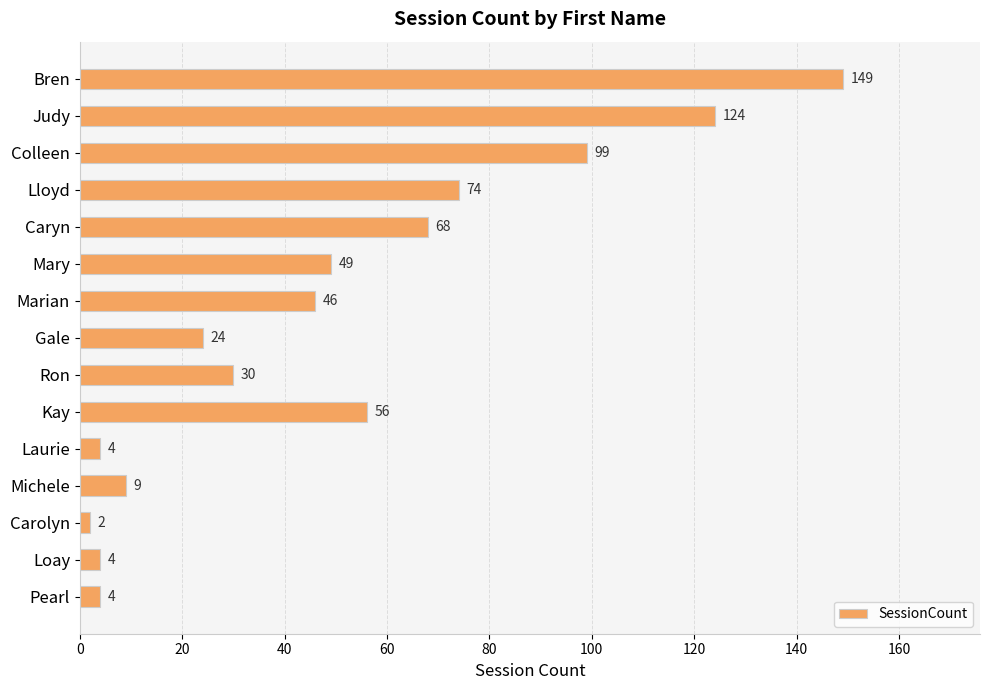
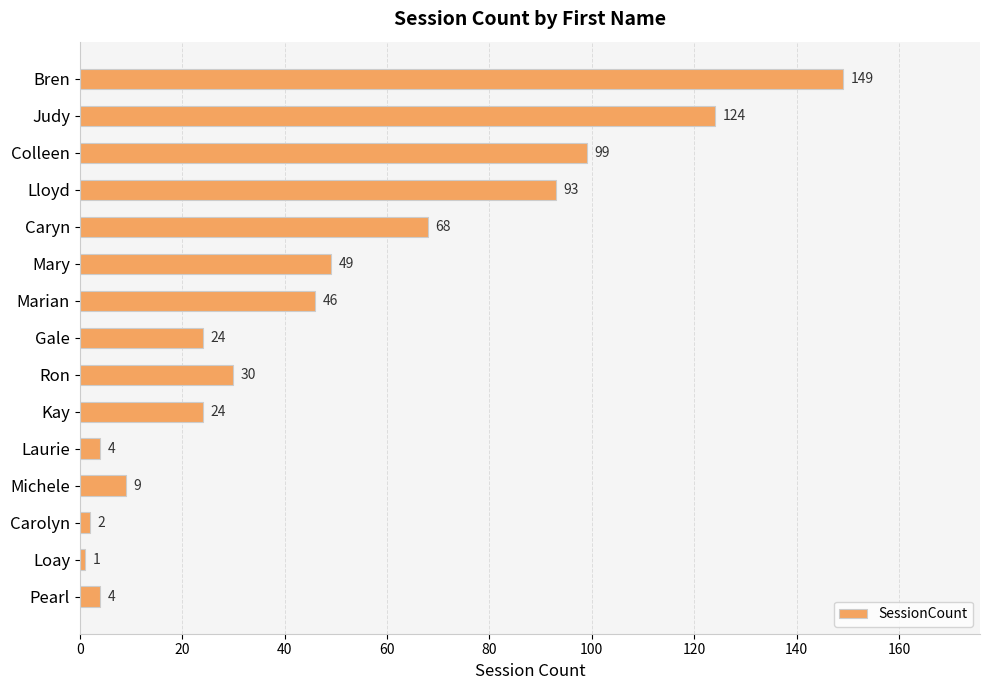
  {
    "Bren": 149,
    "Judy": 124,
    "Colleen": 99,
-   "Lloyd": 74,
+   "Lloyd": 93,
    "Caryn": 68,
    "Mary": 49,
    "Marian": 46,
    "Gale": 24,
    "Ron": 30,
-   "Kay": 56,
+   "Kay": 24,
    "Laurie": 4,
    "Michele": 9,
    "Carolyn": 2,
-   "Loay": 4,
+   "Loay": 1,
    "Pearl": 4
  }
